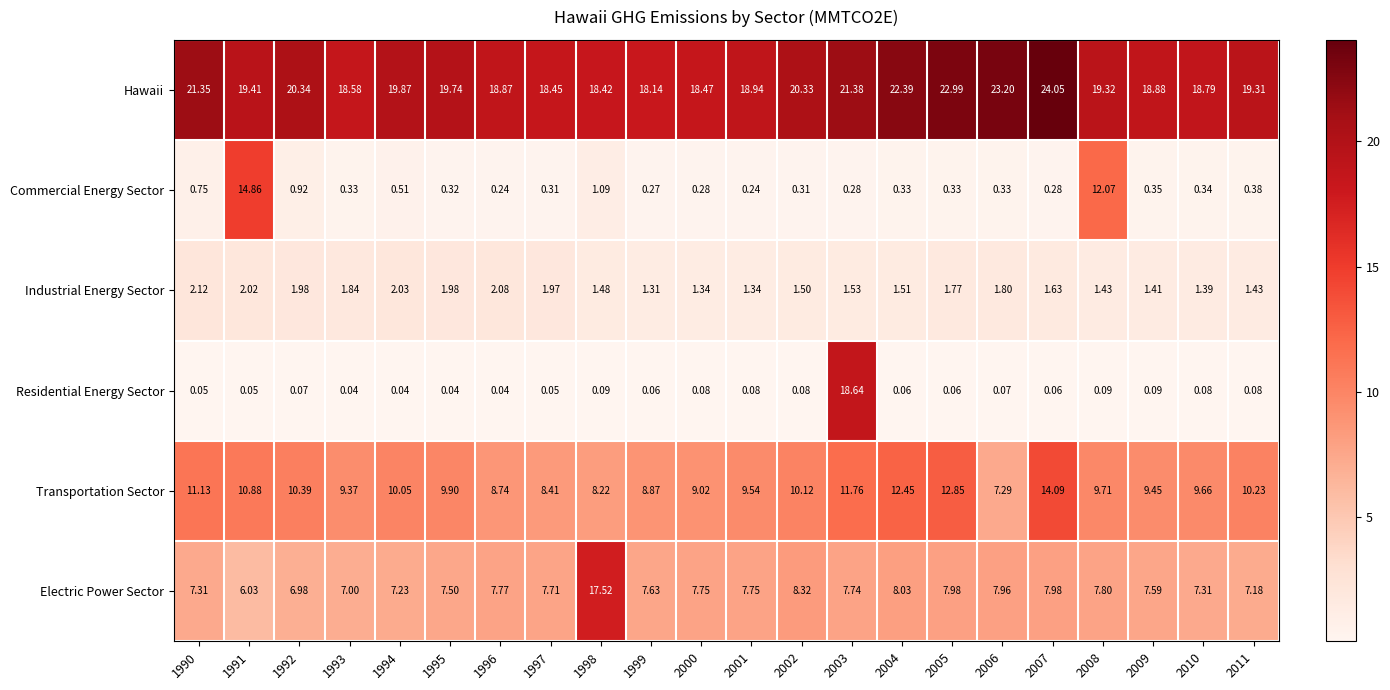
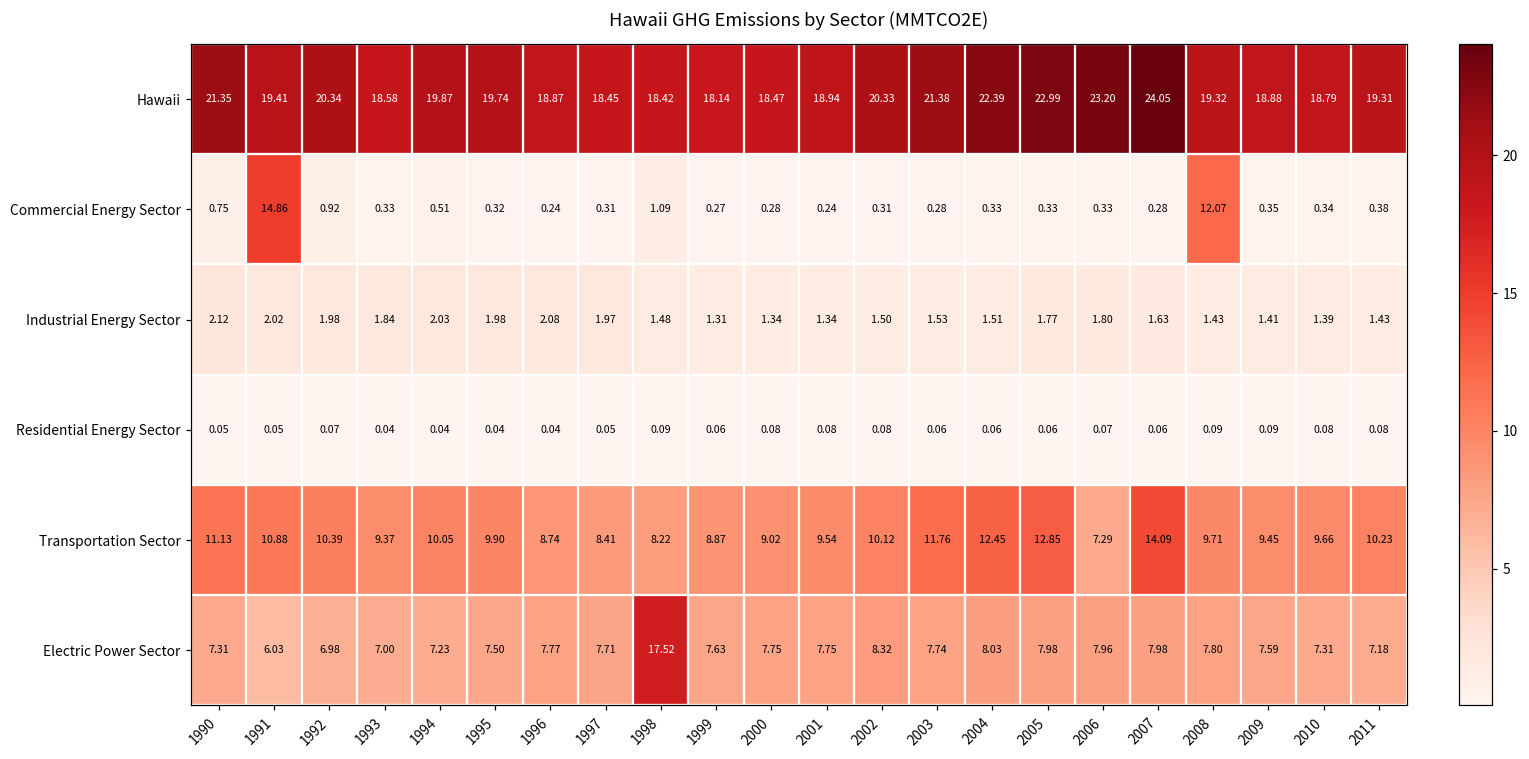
  {
    "Hawaii": {
      "1990": 21.35,
      "1991": 19.41,
      "1992": 20.34,
      "1993": 18.58,
      "1994": 19.87,
      "1995": 19.74,
      "1996": 18.87,
      "1997": 18.45,
      "1998": 18.42,
      "1999": 18.14,
      "2000": 18.47,
      "2001": 18.94,
      "2002": 20.33,
      "2003": 21.38,
      "2004": 22.39,
      "2005": 22.99,
      "2006": 23.20,
      "2007": 24.05,
      "2008": 19.32,
      "2009": 18.88,
      "2010": 18.79,
      "2011": 19.31
    },
    "Commercial Energy Sector": {
      "1990": 0.75,
      "1991": 14.86,
      "1992": 0.92,
      "1993": 0.33,
      "1994": 0.51,
      "1995": 0.32,
      "1996": 0.24,
      "1997": 0.31,
      "1998": 1.09,
      "1999": 0.27,
      "2000": 0.28,
      "2001": 0.24,
      "2002": 0.31,
      "2003": 0.28,
      "2004": 0.33,
      "2005": 0.33,
      "2006": 0.33,
      "2007": 0.28,
      "2008": 12.07,
      "2009": 0.35,
      "2010": 0.34,
      "2011": 0.38
    },
    "Industrial Energy Sector": {
      "1990": 2.12,
      "1991": 2.02,
      "1992": 1.98,
      "1993": 1.84,
      "1994": 2.03,
      "1995": 1.98,
      "1996": 2.08,
      "1997": 1.97,
      "1998": 1.48,
      "1999": 1.31,
      "2000": 1.34,
      "2001": 1.34,
      "2002": 1.50,
      "2003": 1.53,
      "2004": 1.51,
      "2005": 1.77,
      "2006": 1.80,
      "2007": 1.63,
      "2008": 1.43,
      "2009": 1.41,
      "2010": 1.39,
      "2011": 1.43
    },
    "Residential Energy Sector": {
      "1990": 0.05,
      "1991": 0.05,
      "1992": 0.07,
      "1993": 0.04,
      "1994": 0.04,
      "1995": 0.04,
      "1996": 0.04,
      "1997": 0.05,
      "1998": 0.09,
      "1999": 0.06,
      "2000": 0.08,
      "2001": 0.08,
      "2002": 0.08,
-     "2003": 18.64,
+     "2003": 0.06,
      "2004": 0.06,
      "2005": 0.06,
      "2006": 0.07,
      "2007": 0.06,
      "2008": 0.09,
      "2009": 0.09,
      "2010": 0.08,
      "2011": 0.08
    },
    "Transportation Sector": {
      "1990": 11.13,
      "1991": 10.88,
      "1992": 10.39,
      "1993": 9.37,
      "1994": 10.05,
      "1995": 9.90,
      "1996": 8.74,
      "1997": 8.41,
      "1998": 8.22,
      "1999": 8.87,
      "2000": 9.02,
      "2001": 9.54,
      "2002": 10.12,
      "2003": 11.76,
      "2004": 12.45,
      "2005": 12.85,
      "2006": 7.29,
      "2007": 14.09,
      "2008": 9.71,
      "2009": 9.45,
      "2010": 9.66,
      "2011": 10.23
    },
    "Electric Power Sector": {
      "1990": 7.31,
      "1991": 6.03,
      "1992": 6.98,
      "1993": 7.00,
      "1994": 7.23,
      "1995": 7.50,
      "1996": 7.77,
      "1997": 7.71,
      "1998": 17.52,
      "1999": 7.63,
      "2000": 7.75,
      "2001": 7.75,
      "2002": 8.32,
      "2003": 7.74,
      "2004": 8.03,
      "2005": 7.98,
      "2006": 7.96,
      "2007": 7.98,
      "2008": 7.80,
      "2009": 7.59,
      "2010": 7.31,
      "2011": 7.18
    }
  }
